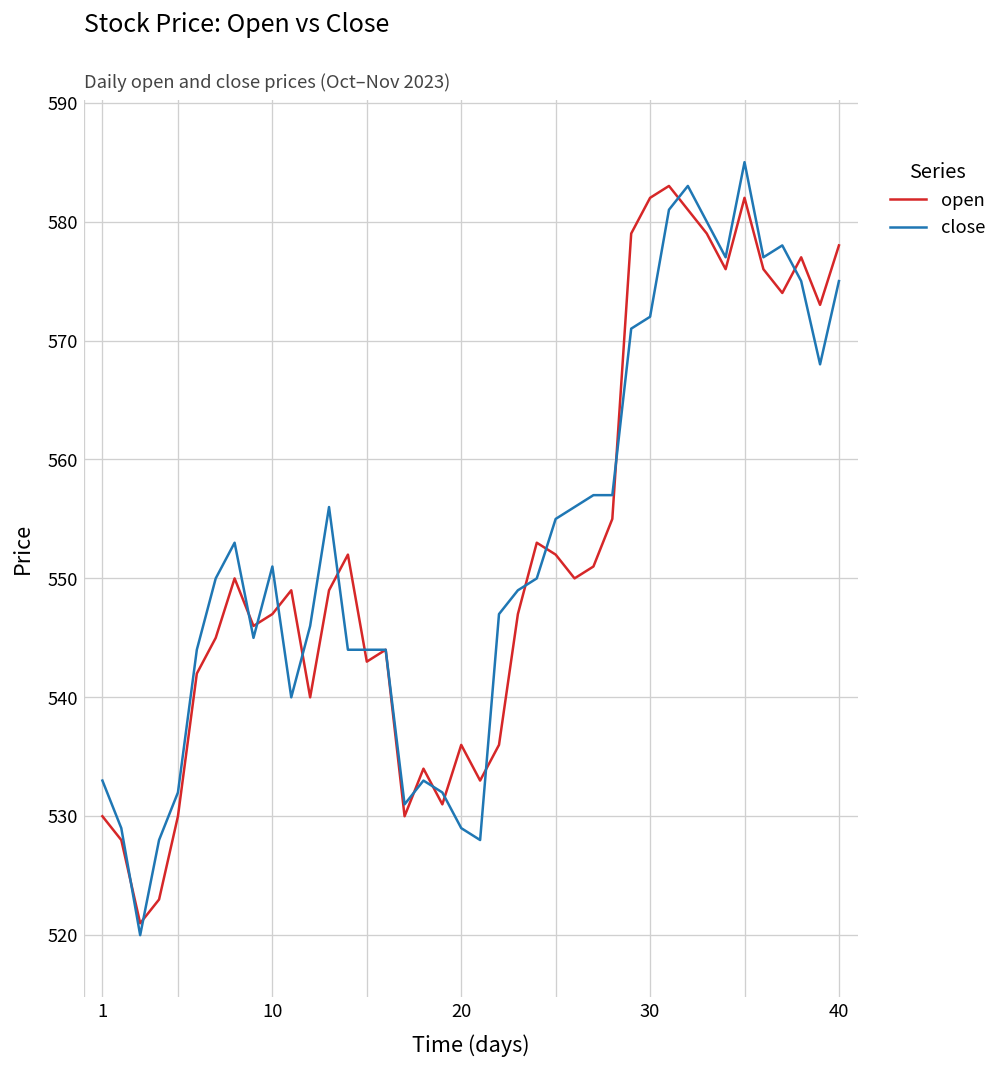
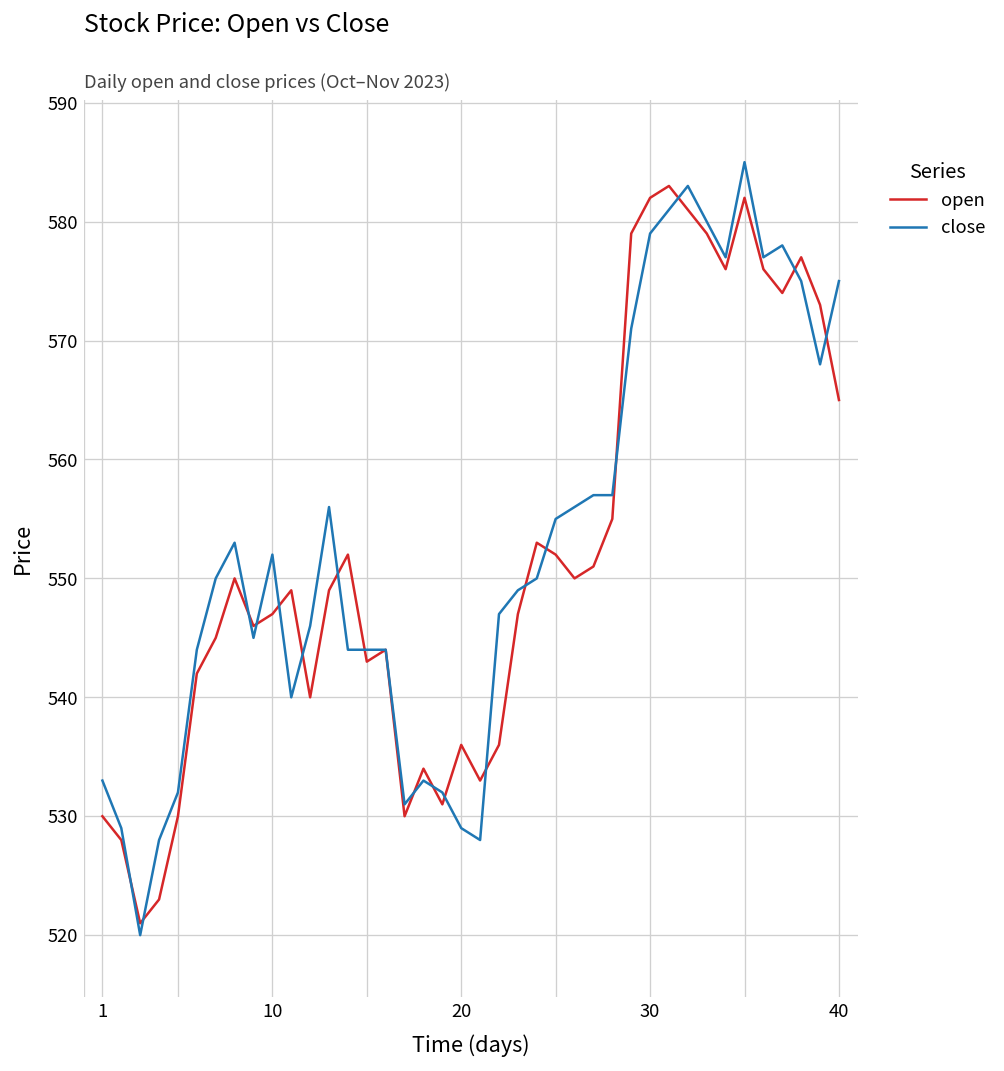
  {
    "open": {
      "1": 530,
      "10": 547,
      "20": 536,
      "30": 582,
-     "40": 578
+     "40": 565
    },
    "close": {
      "1": 533,
-     "10": 551,
+     "10": 552,
      "20": 529,
-     "30": 572,
+     "30": 579,
      "40": 575
    }
  }
